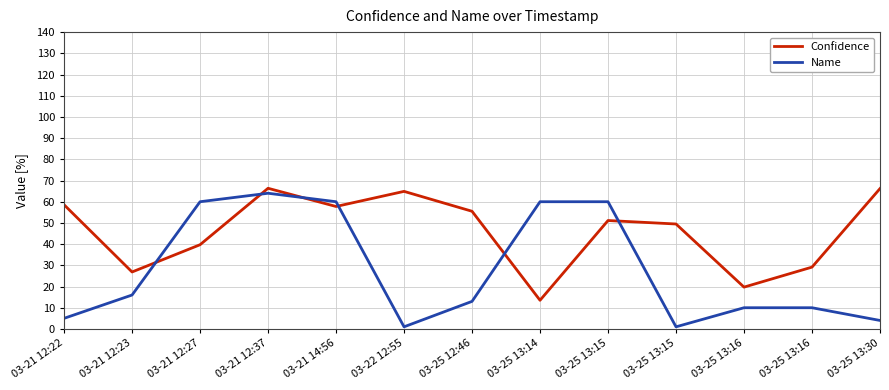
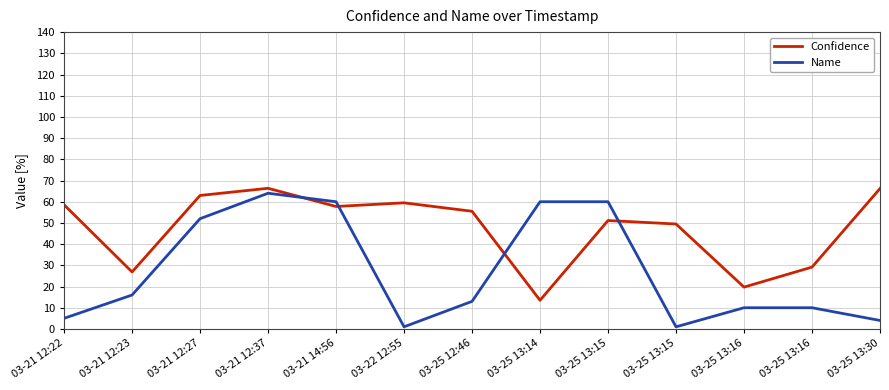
  {
    "Confidence": {
      "03-21 12:22": 59,
      "03-21 12:23": 27,
-     "03-21 12:27": 40,
+     "03-21 12:27": 63,
      "03-21 12:37": 66,
      "03-21 14:56": 58,
-     "03-22 12:55": 65,
+     "03-22 12:55": 59,
      "03-25 12:46": 56,
      "03-25 13:14": 14,
      "03-25 13:30": 66
    },
    "Name": {
      "03-21 12:22": 5,
      "03-21 12:23": 16,
-     "03-21 12:27": 60,
+     "03-21 12:27": 52,
      "03-21 12:37": 64,
      "03-21 14:56": 60,
      "03-22 12:55": 1,
      "03-25 12:46": 13,
      "03-25 13:14": 60,
      "03-25 13:30": 4
    }
  }
